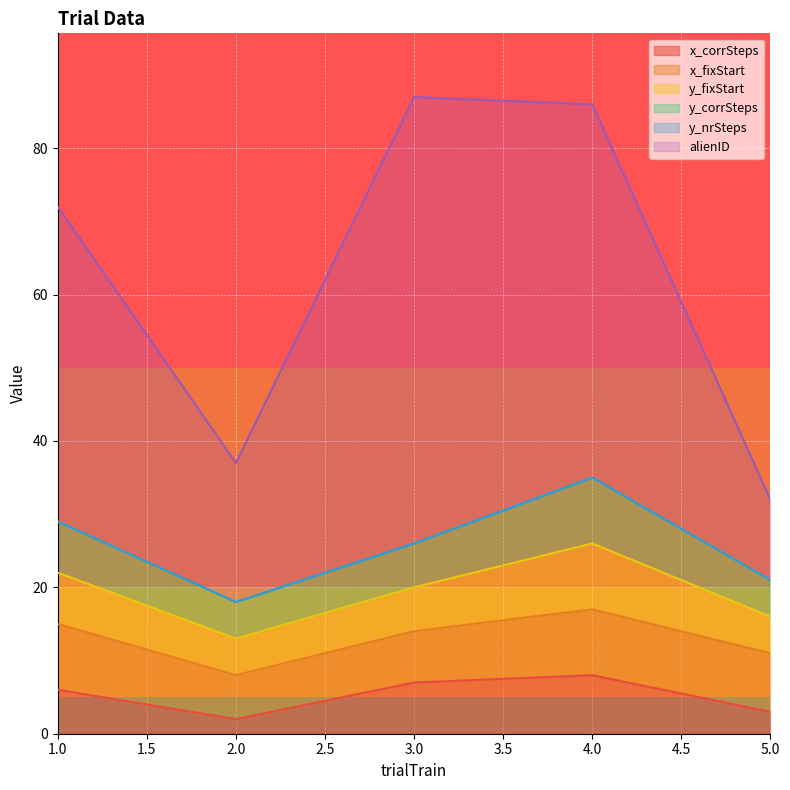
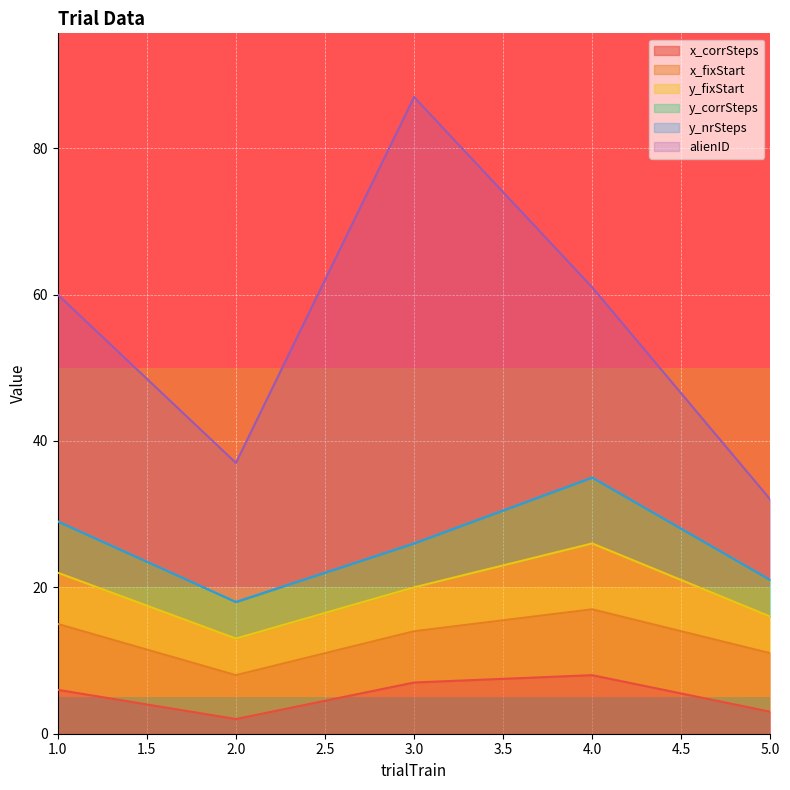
  {
    "alienID": {
-     "1.0": 43,
+     "1.0": 31,
      "2.0": 19,
      "3.0": 61,
-     "4.0": 51,
+     "4.0": 26,
      "5.0": 11
    }
  }
